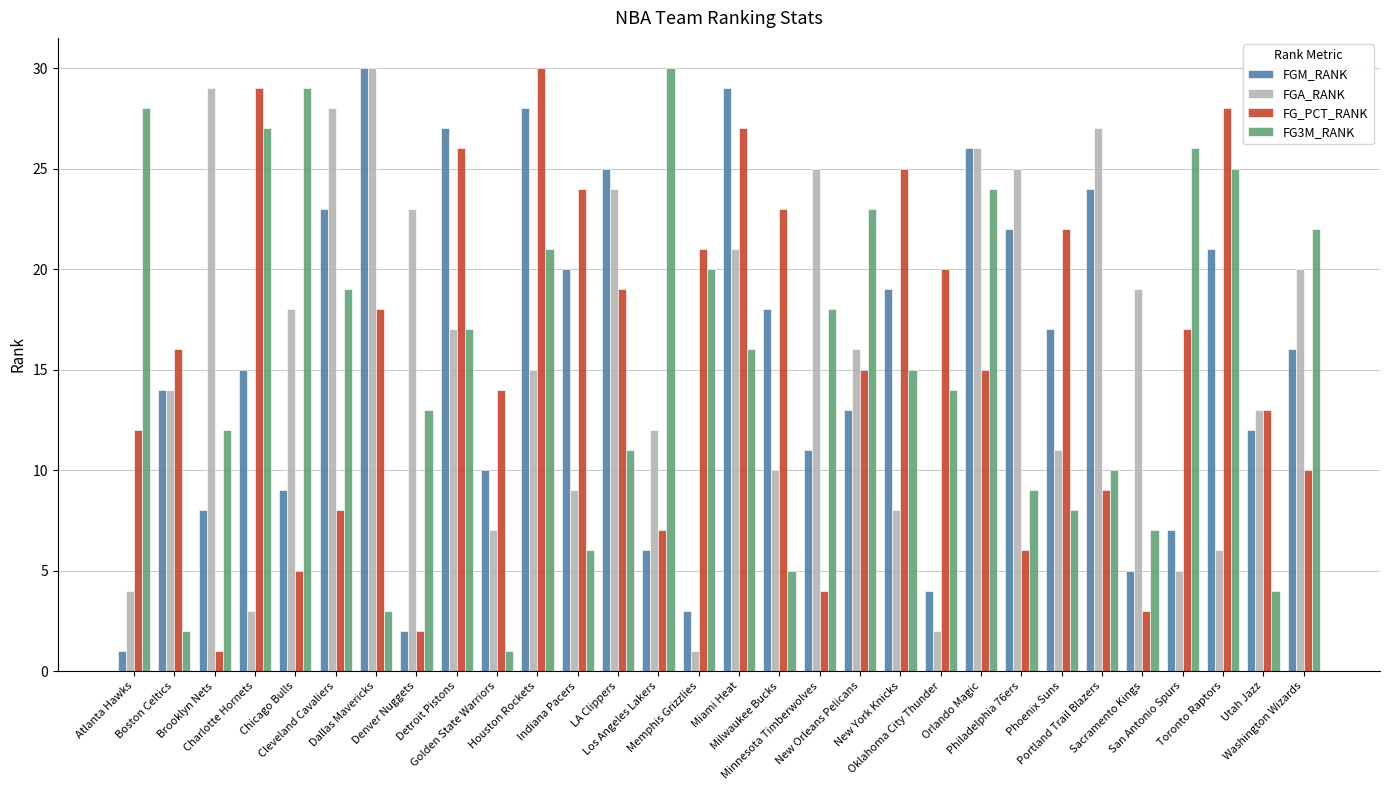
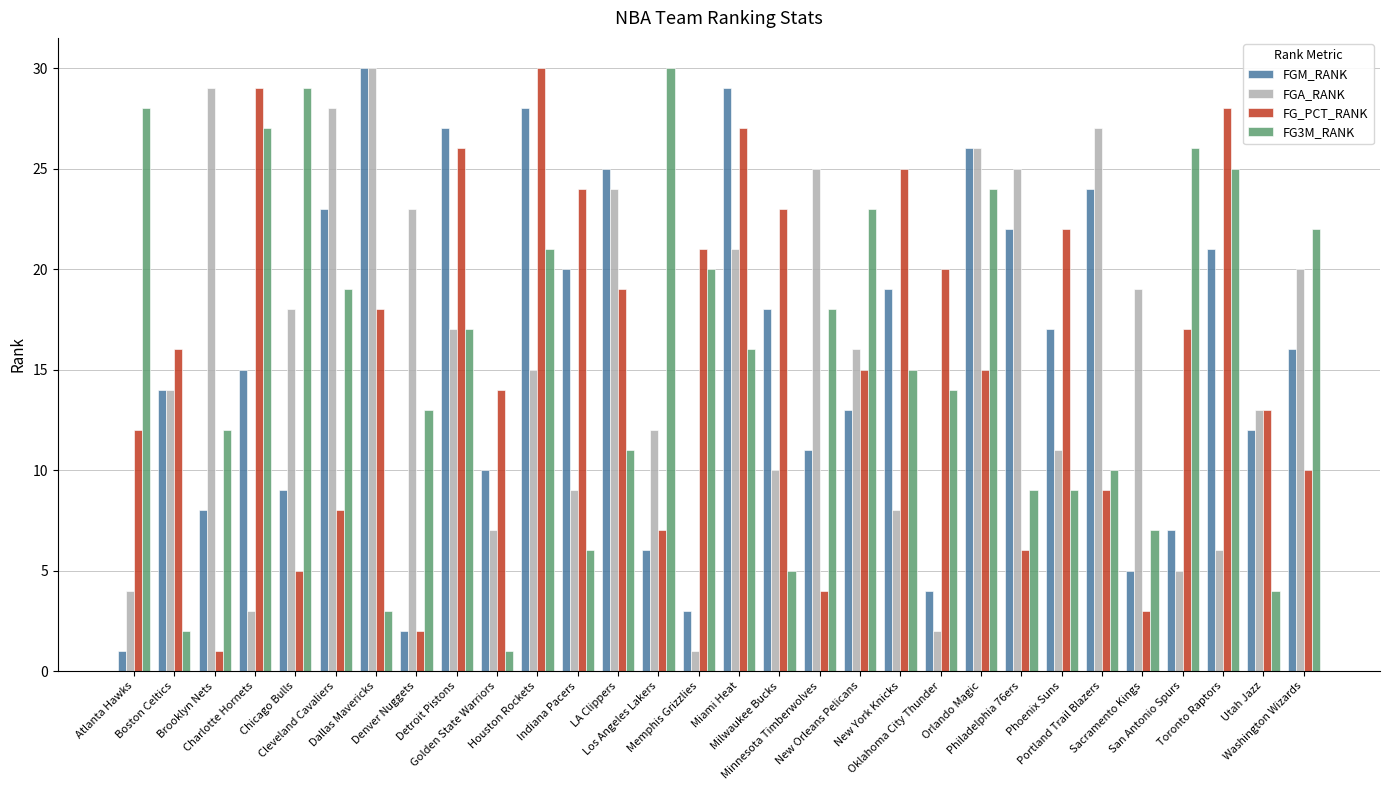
  {
    "FGM_RANK": {
      "Atlanta Hawks": 1,
      "Boston Celtics": 14,
      "Brooklyn Nets": 8,
      "Charlotte Hornets": 15,
      "Chicago Bulls": 9,
      "Cleveland Cavaliers": 23,
      "Dallas Mavericks": 30,
      "Denver Nuggets": 2,
      "Detroit Pistons": 27,
      "Golden State Warriors": 10,
      "Houston Rockets": 28,
      "Indiana Pacers": 20,
      "LA Clippers": 25,
      "Los Angeles Lakers": 6,
      "Memphis Grizzlies": 3,
      "Miami Heat": 29,
      "Milwaukee Bucks": 18,
      "Minnesota Timberwolves": 11,
      "New Orleans Pelicans": 13,
      "New York Knicks": 19,
      "Oklahoma City Thunder": 4,
      "Orlando Magic": 26,
      "Philadelphia 76ers": 22,
      "Phoenix Suns": 17,
      "Portland Trail Blazers": 24,
      "Sacramento Kings": 5,
      "San Antonio Spurs": 7,
      "Toronto Raptors": 21,
      "Utah Jazz": 12,
      "Washington Wizards": 16
    },
    "FGA_RANK": {
      "Atlanta Hawks": 4,
      "Boston Celtics": 14,
      "Brooklyn Nets": 29,
      "Charlotte Hornets": 3,
      "Chicago Bulls": 18,
      "Cleveland Cavaliers": 28,
      "Dallas Mavericks": 30,
      "Denver Nuggets": 23,
      "Detroit Pistons": 17,
      "Golden State Warriors": 7,
      "Houston Rockets": 15,
      "Indiana Pacers": 9,
      "LA Clippers": 24,
      "Los Angeles Lakers": 12,
      "Memphis Grizzlies": 1,
      "Miami Heat": 21,
      "Milwaukee Bucks": 10,
      "Minnesota Timberwolves": 25,
      "New Orleans Pelicans": 16,
      "New York Knicks": 8,
      "Oklahoma City Thunder": 2,
      "Orlando Magic": 26,
      "Philadelphia 76ers": 25,
      "Phoenix Suns": 11,
      "Portland Trail Blazers": 27,
      "Sacramento Kings": 19,
      "San Antonio Spurs": 5,
      "Toronto Raptors": 6,
      "Utah Jazz": 13,
      "Washington Wizards": 20
    },
    "FG_PCT_RANK": {
      "Atlanta Hawks": 12,
      "Boston Celtics": 16,
      "Brooklyn Nets": 1,
      "Charlotte Hornets": 29,
      "Chicago Bulls": 5,
      "Cleveland Cavaliers": 8,
      "Dallas Mavericks": 18,
      "Denver Nuggets": 2,
      "Detroit Pistons": 26,
      "Golden State Warriors": 14,
      "Houston Rockets": 30,
      "Indiana Pacers": 24,
      "LA Clippers": 19,
      "Los Angeles Lakers": 7,
      "Memphis Grizzlies": 21,
      "Miami Heat": 27,
      "Milwaukee Bucks": 23,
      "Minnesota Timberwolves": 4,
      "New Orleans Pelicans": 15,
      "New York Knicks": 25,
      "Oklahoma City Thunder": 20,
      "Orlando Magic": 15,
      "Philadelphia 76ers": 6,
      "Phoenix Suns": 22,
      "Portland Trail Blazers": 9,
      "Sacramento Kings": 3,
      "San Antonio Spurs": 17,
      "Toronto Raptors": 28,
      "Utah Jazz": 13,
      "Washington Wizards": 10
    },
    "FG3M_RANK": {
      "Atlanta Hawks": 28,
      "Boston Celtics": 2,
      "Brooklyn Nets": 12,
      "Charlotte Hornets": 27,
      "Chicago Bulls": 29,
      "Cleveland Cavaliers": 19,
      "Dallas Mavericks": 3,
      "Denver Nuggets": 13,
      "Detroit Pistons": 17,
      "Golden State Warriors": 1,
      "Houston Rockets": 21,
      "Indiana Pacers": 6,
      "LA Clippers": 11,
      "Los Angeles Lakers": 30,
      "Memphis Grizzlies": 20,
      "Miami Heat": 16,
      "Milwaukee Bucks": 5,
      "Minnesota Timberwolves": 18,
      "New Orleans Pelicans": 23,
      "New York Knicks": 15,
      "Oklahoma City Thunder": 14,
      "Orlando Magic": 24,
      "Philadelphia 76ers": 9,
-     "Phoenix Suns": 8,
+     "Phoenix Suns": 9,
      "Portland Trail Blazers": 10,
      "Sacramento Kings": 7,
      "San Antonio Spurs": 26,
      "Toronto Raptors": 25,
      "Utah Jazz": 4,
      "Washington Wizards": 22
    }
  }
